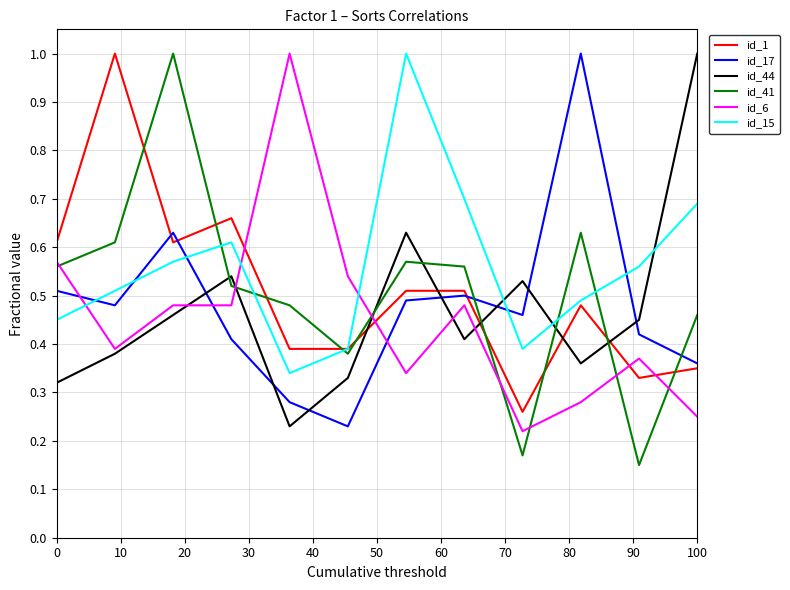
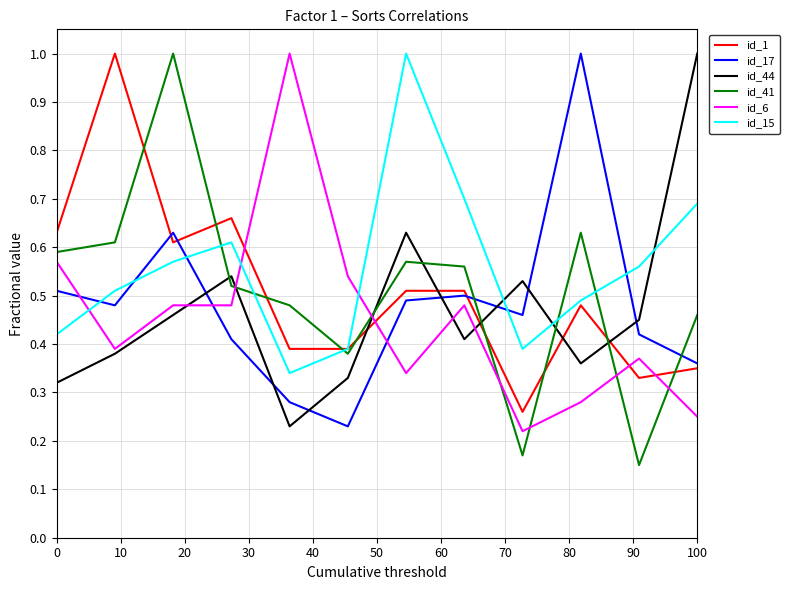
  {
    "id_1": {
-     "0": 0.61,
+     "0": 0.63,
      "100": 0.35
    },
    "id_17": {
      "0": 0.51,
      "100": 0.36
    },
    "id_44": {
      "0": 0.32,
      "100": 1.00
    },
    "id_41": {
-     "0": 0.56,
+     "0": 0.59,
      "100": 0.46
    },
    "id_6": {
      "0": 0.57,
      "100": 0.25
    },
    "id_15": {
-     "0": 0.45,
+     "0": 0.42,
      "100": 0.69
    }
  }
